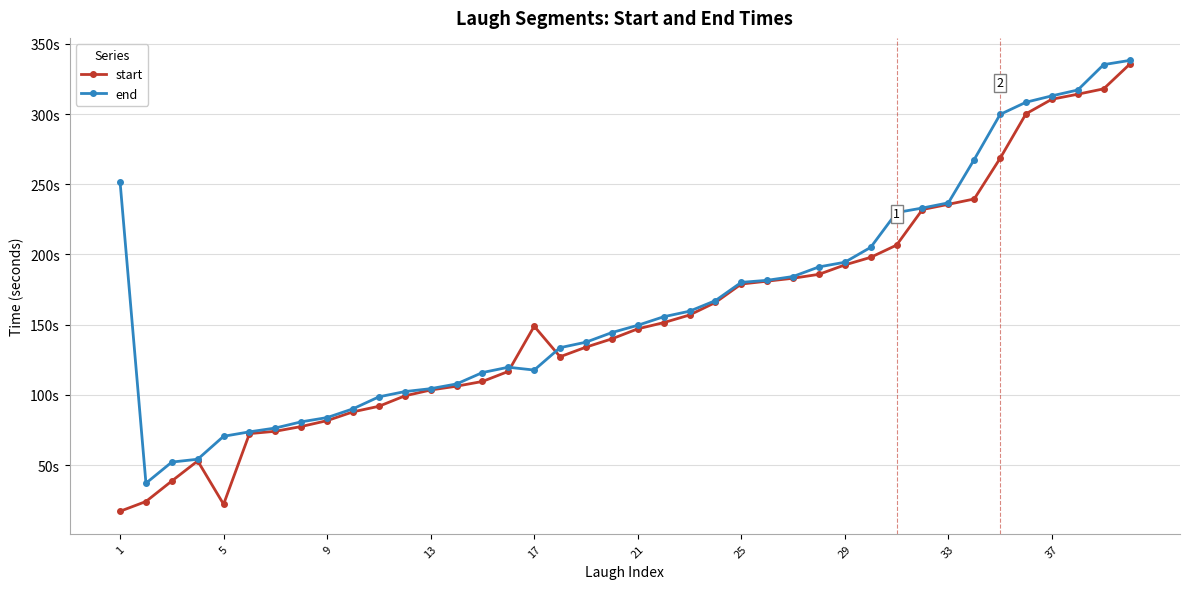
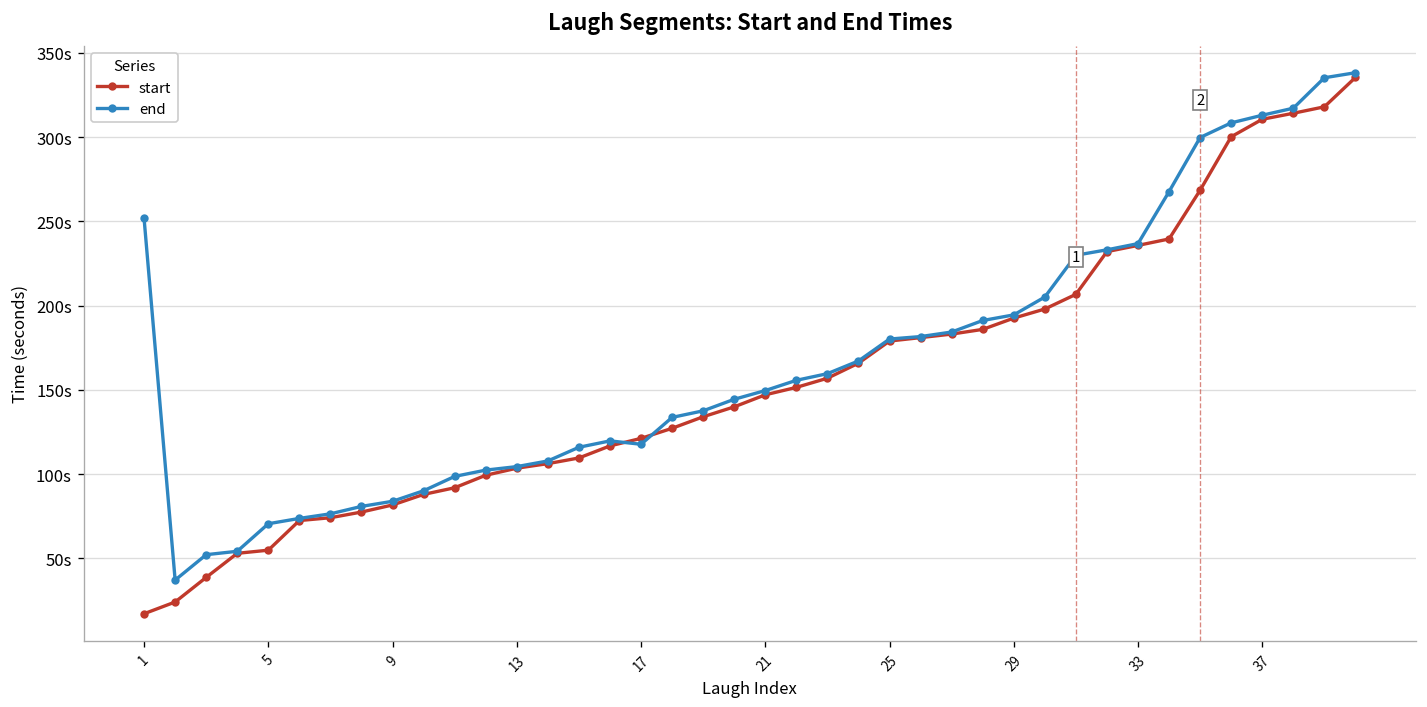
  {
    "start": {
      "1": "17s",
-     "5": "22s",
+     "5": "55s",
      "9": "82s",
-     "17": "149s",
+     "17": "121s",
      "21": "147s",
      "29": "193s",
      "37": "311s"
    },
    "end": {
      "1": "252s",
      "5": "70s",
      "9": "84s",
      "17": "118s",
      "21": "150s",
      "29": "194s",
      "37": "313s"
    }
  }
